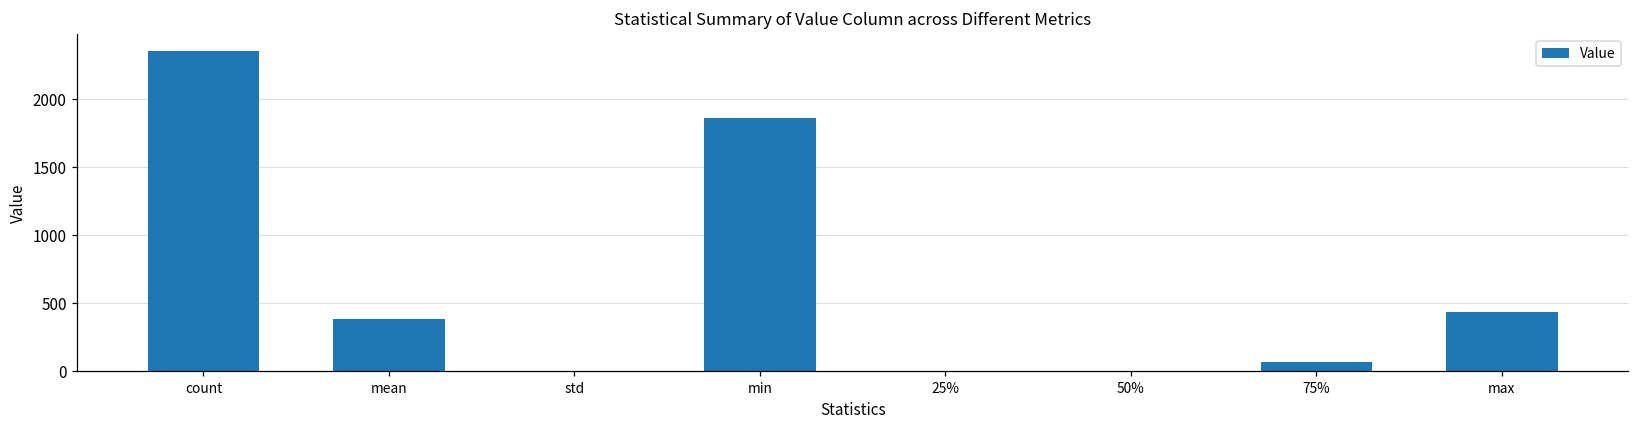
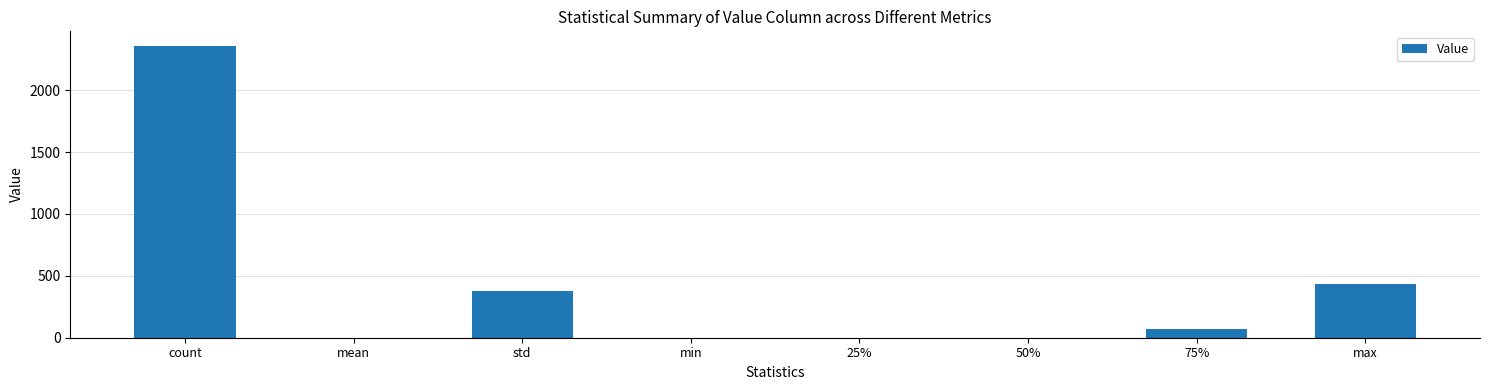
  {
    "count": 2360,
-   "mean": 390,
-   "std": 0,
-   "min": 1860,
+   "mean": 0,
+   "std": 380,
+   "min": 0,
    "75%": 70,
    "max": 430
  }
